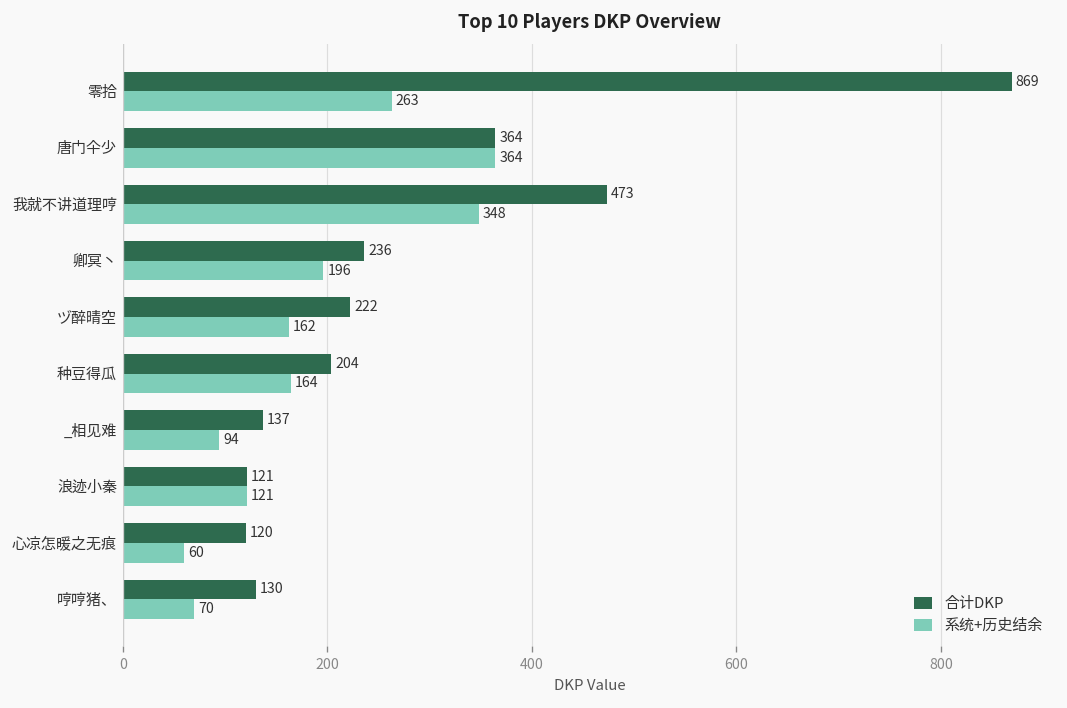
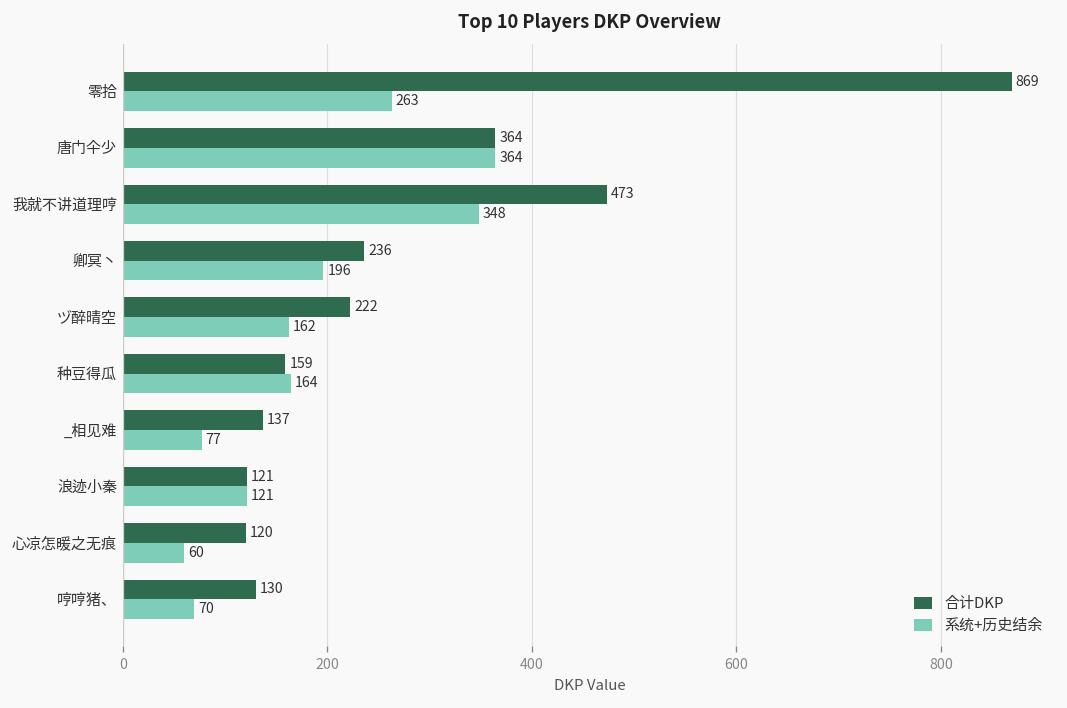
  {
    "合计DKP": {
      "零拾": 869,
      "唐门仐少": 364,
      "我就不讲道理哼": 473,
      "卿冥丶": 236,
      "ヅ醉晴空": 222,
-     "种豆得瓜": 204,
+     "种豆得瓜": 159,
      "_相见难": 137,
      "浪迹小秦": 121,
      "心凉怎暖之无痕": 120,
      "哼哼猪、": 130
    },
    "系统+历史结余": {
      "零拾": 263,
      "唐门仐少": 364,
      "我就不讲道理哼": 348,
      "卿冥丶": 196,
      "ヅ醉晴空": 162,
      "种豆得瓜": 164,
-     "_相见难": 94,
+     "_相见难": 77,
      "浪迹小秦": 121,
      "心凉怎暖之无痕": 60,
      "哼哼猪、": 70
    }
  }
